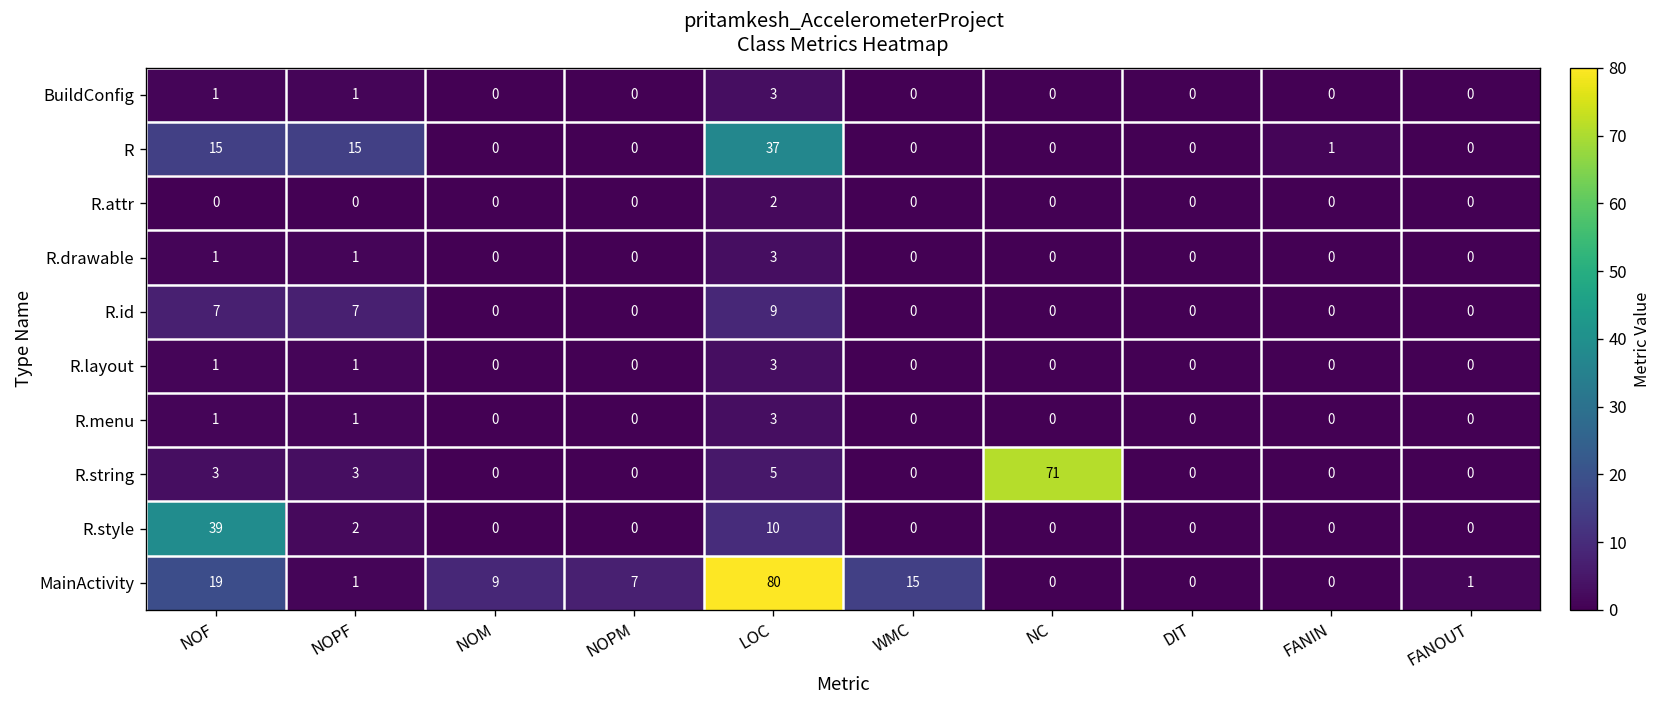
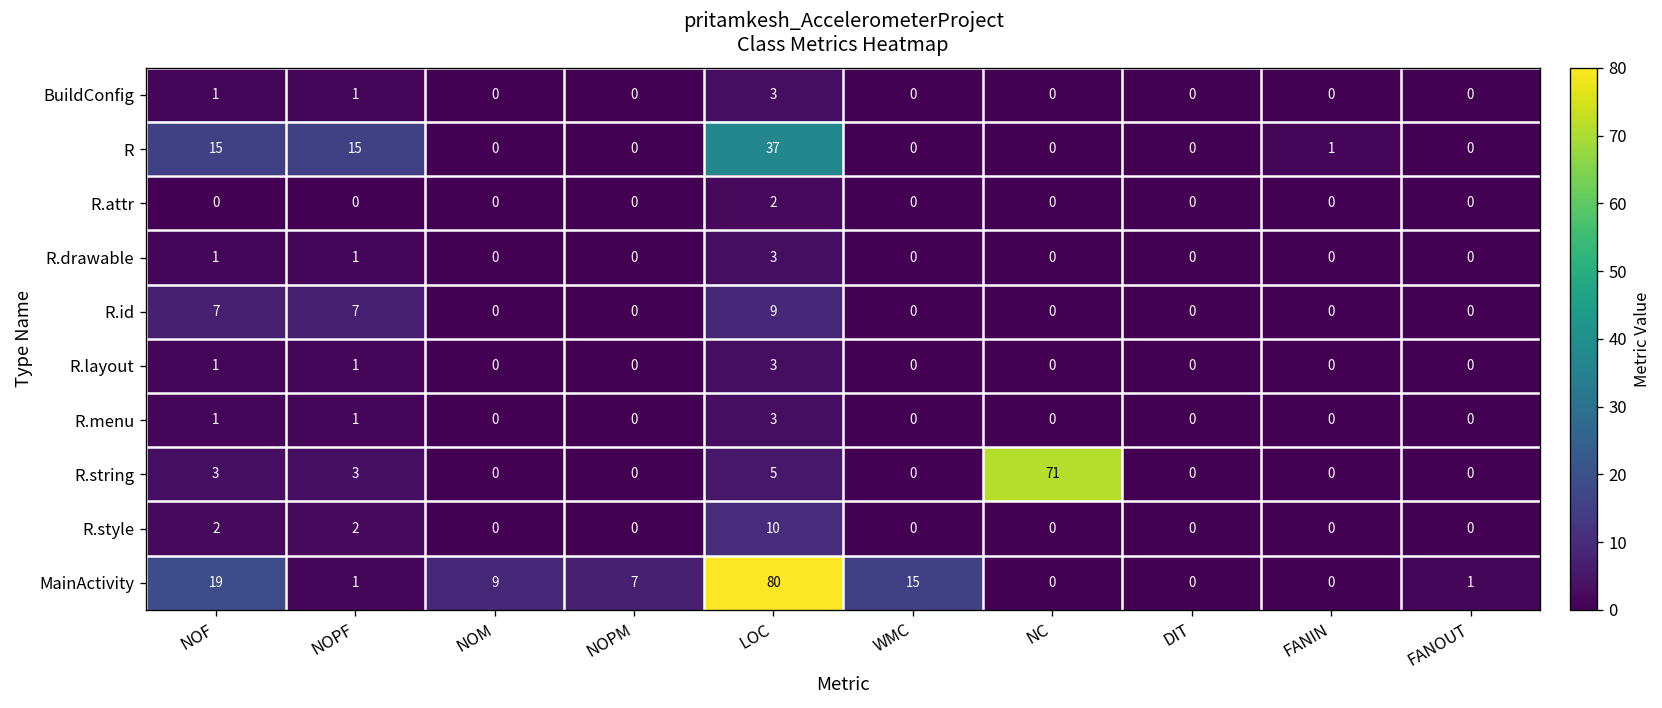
  {
    "BuildConfig": {
      "NOF": 1,
      "NOPF": 1,
      "NOM": 0,
      "NOPM": 0,
      "LOC": 3,
      "WMC": 0,
      "NC": 0,
      "DIT": 0,
      "FANIN": 0,
      "FANOUT": 0
    },
    "R": {
      "NOF": 15,
      "NOPF": 15,
      "NOM": 0,
      "NOPM": 0,
      "LOC": 37,
      "WMC": 0,
      "NC": 0,
      "DIT": 0,
      "FANIN": 1,
      "FANOUT": 0
    },
    "R.attr": {
      "NOF": 0,
      "NOPF": 0,
      "NOM": 0,
      "NOPM": 0,
      "LOC": 2,
      "WMC": 0,
      "NC": 0,
      "DIT": 0,
      "FANIN": 0,
      "FANOUT": 0
    },
    "R.drawable": {
      "NOF": 1,
      "NOPF": 1,
      "NOM": 0,
      "NOPM": 0,
      "LOC": 3,
      "WMC": 0,
      "NC": 0,
      "DIT": 0,
      "FANIN": 0,
      "FANOUT": 0
    },
    "R.id": {
      "NOF": 7,
      "NOPF": 7,
      "NOM": 0,
      "NOPM": 0,
      "LOC": 9,
      "WMC": 0,
      "NC": 0,
      "DIT": 0,
      "FANIN": 0,
      "FANOUT": 0
    },
    "R.layout": {
      "NOF": 1,
      "NOPF": 1,
      "NOM": 0,
      "NOPM": 0,
      "LOC": 3,
      "WMC": 0,
      "NC": 0,
      "DIT": 0,
      "FANIN": 0,
      "FANOUT": 0
    },
    "R.menu": {
      "NOF": 1,
      "NOPF": 1,
      "NOM": 0,
      "NOPM": 0,
      "LOC": 3,
      "WMC": 0,
      "NC": 0,
      "DIT": 0,
      "FANIN": 0,
      "FANOUT": 0
    },
    "R.string": {
      "NOF": 3,
      "NOPF": 3,
      "NOM": 0,
      "NOPM": 0,
      "LOC": 5,
      "WMC": 0,
      "NC": 71,
      "DIT": 0,
      "FANIN": 0,
      "FANOUT": 0
    },
    "R.style": {
-     "NOF": 39,
+     "NOF": 2,
      "NOPF": 2,
      "NOM": 0,
      "NOPM": 0,
      "LOC": 10,
      "WMC": 0,
      "NC": 0,
      "DIT": 0,
      "FANIN": 0,
      "FANOUT": 0
    },
    "MainActivity": {
      "NOF": 19,
      "NOPF": 1,
      "NOM": 9,
      "NOPM": 7,
      "LOC": 80,
      "WMC": 15,
      "NC": 0,
      "DIT": 0,
      "FANIN": 0,
      "FANOUT": 1
    }
  }
